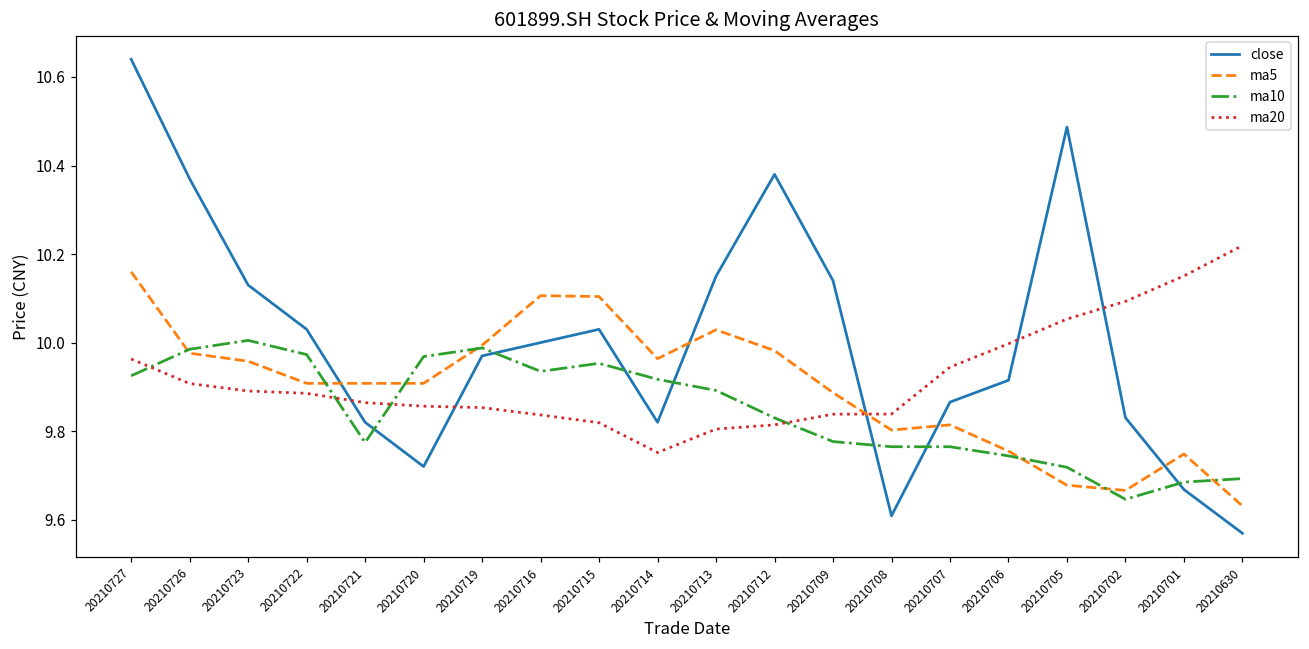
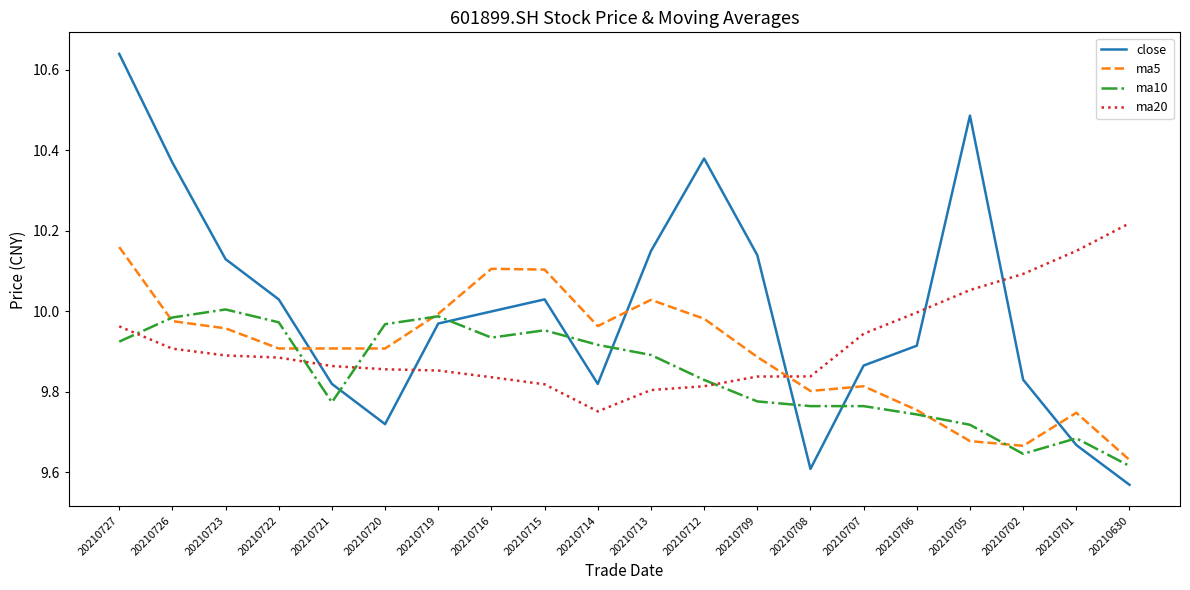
  {
    "close": {
      "20210727": 10.64,
      "20210726": 10.37,
      "20210723": 10.13,
      "20210722": 10.03,
      "20210721": 9.82,
      "20210720": 9.72,
      "20210719": 9.97,
      "20210716": 10.00,
      "20210715": 10.03,
      "20210714": 9.82,
      "20210713": 10.15,
      "20210712": 10.38,
      "20210709": 10.14,
      "20210708": 9.61,
      "20210707": 9.87,
      "20210706": 9.91,
      "20210705": 10.49,
      "20210702": 9.83,
      "20210701": 9.67,
      "20210630": 9.57
    },
    "ma5": {
      "20210727": 10.16,
      "20210726": 9.98,
      "20210723": 9.96,
      "20210722": 9.91,
      "20210721": 9.91,
      "20210720": 9.91,
      "20210716": 10.11,
      "20210715": 10.10,
      "20210714": 9.96,
      "20210713": 10.03,
      "20210712": 9.98,
      "20210709": 9.89,
      "20210708": 9.80,
      "20210707": 9.81,
      "20210706": 9.76,
      "20210705": 9.68,
      "20210702": 9.67,
      "20210701": 9.75,
      "20210630": 9.63
    },
    "ma10": {
      "20210727": 9.93,
      "20210726": 9.99,
      "20210723": 10.01,
      "20210722": 9.97,
      "20210721": 9.77,
      "20210720": 9.97,
      "20210716": 9.94,
      "20210715": 9.95,
      "20210714": 9.92,
      "20210713": 9.89,
      "20210712": 9.83,
      "20210709": 9.78,
      "20210708": 9.76,
      "20210707": 9.76,
      "20210706": 9.74,
      "20210705": 9.72,
      "20210702": 9.65,
      "20210701": 9.68,
-     "20210630": 9.69
+     "20210630": 9.62
    },
    "ma20": {
      "20210727": 9.96,
      "20210726": 9.91,
      "20210723": 9.89,
      "20210722": 9.89,
      "20210721": 9.86,
      "20210720": 9.86,
      "20210719": 9.85,
      "20210716": 9.84,
      "20210715": 9.82,
      "20210714": 9.75,
      "20210713": 9.80,
      "20210712": 9.81,
      "20210709": 9.84,
      "20210708": 9.84,
      "20210707": 9.94,
      "20210706": 10.00,
      "20210705": 10.05,
      "20210702": 10.09,
      "20210701": 10.15,
      "20210630": 10.22
    }
  }
